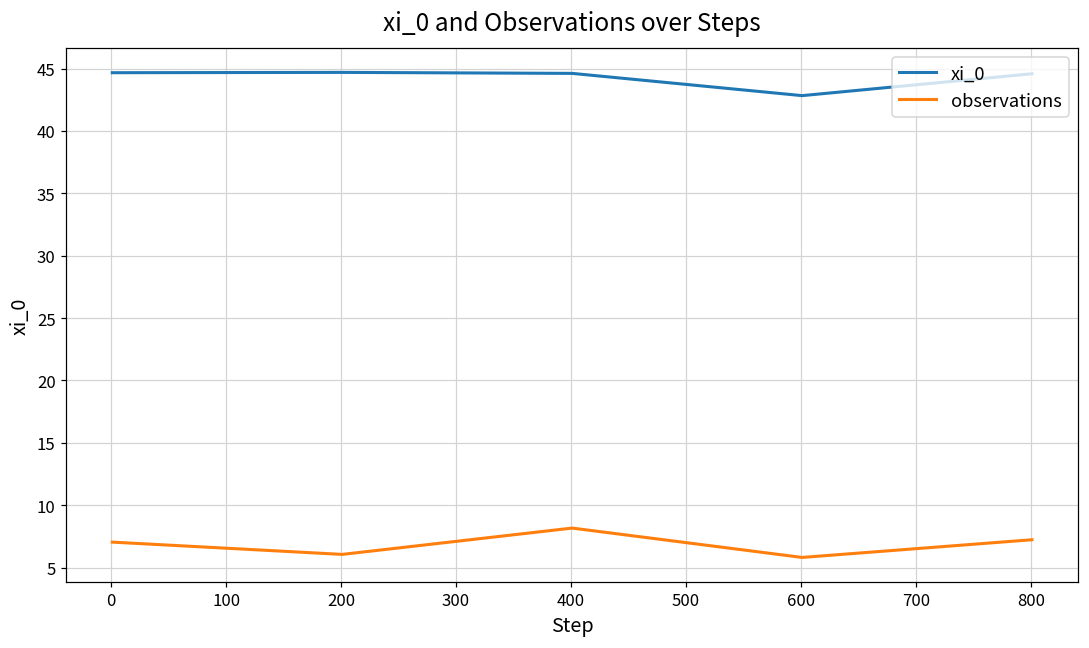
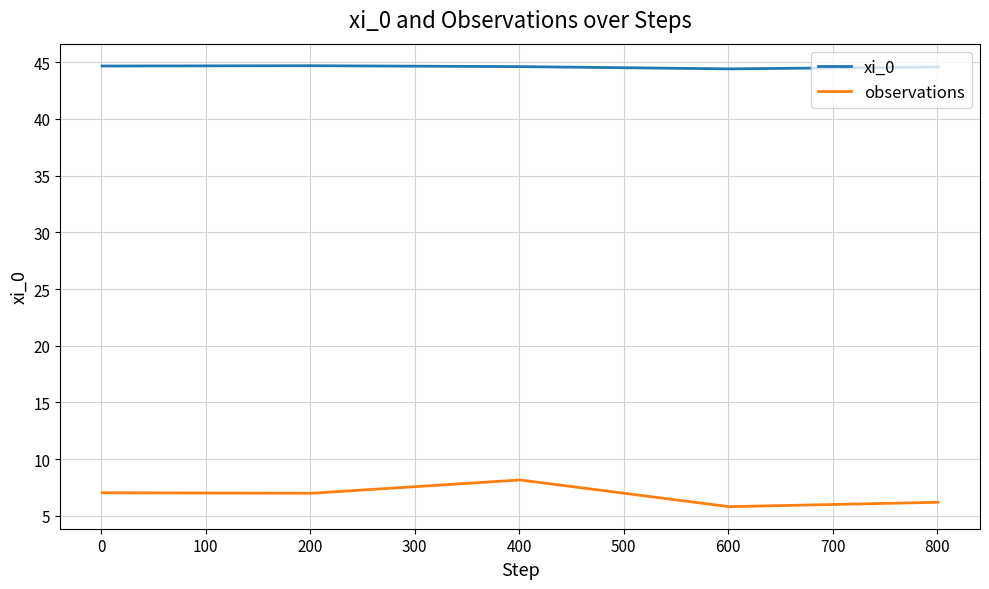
  {
    "xi_0": {
      "0": 44.7,
      "200": 44.7,
      "400": 44.6,
-     "600": 42.8
+     "600": 44.4
    },
    "observations": {
      "0": 7.0,
-     "200": 6.1,
+     "200": 7.0,
      "400": 8.2,
      "600": 5.8,
-     "800": 7.2
+     "800": 6.2
    }
  }
